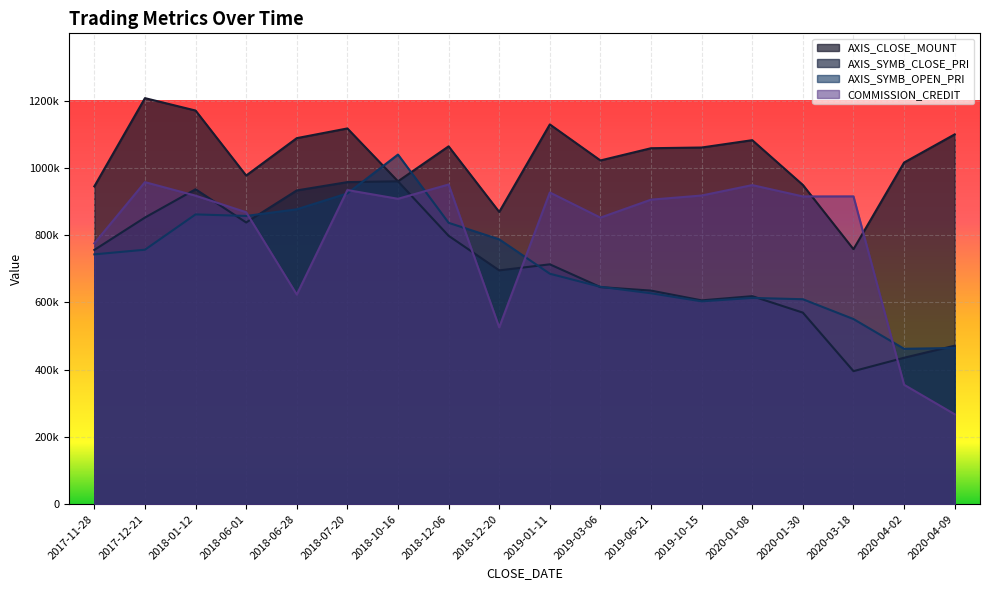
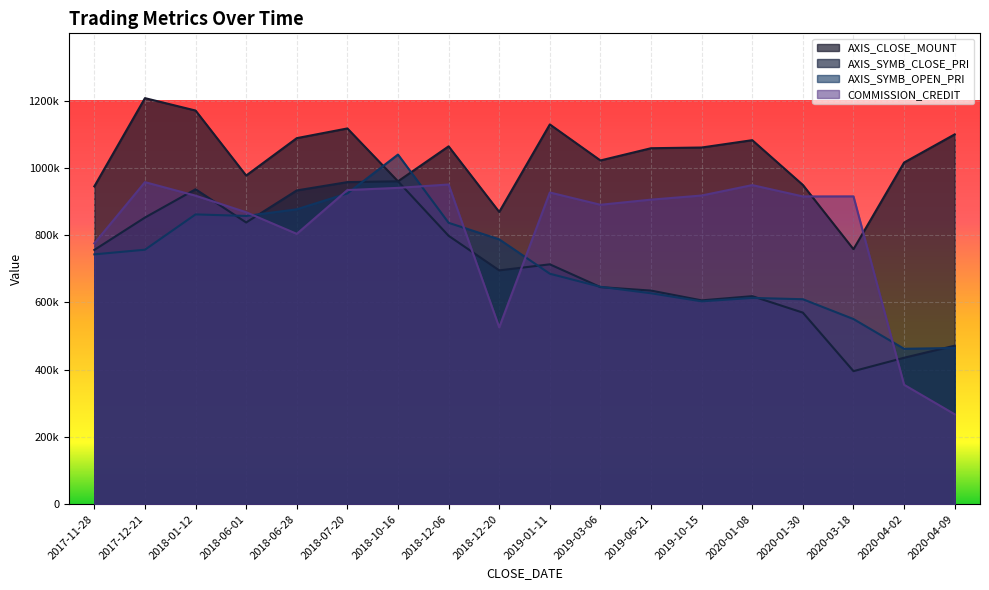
  {
    "COMMISSION_CREDIT": {
      "2017-11-28": 780000,
      "2017-12-21": 960000,
      "2018-01-12": 920000,
      "2018-06-01": 870000,
-     "2018-06-28": 620000,
+     "2018-06-28": 800000,
      "2018-07-20": 930000,
-     "2018-10-16": 910000,
+     "2018-10-16": 940000,
      "2018-12-06": 950000,
      "2018-12-20": 530000,
      "2019-01-11": 930000,
-     "2019-03-06": 850000,
+     "2019-03-06": 890000,
      "2019-06-21": 910000,
      "2019-10-15": 920000,
      "2020-01-08": 950000,
      "2020-01-30": 920000,
      "2020-03-18": 920000,
      "2020-04-02": 360000,
      "2020-04-09": 270000
    }
  }
